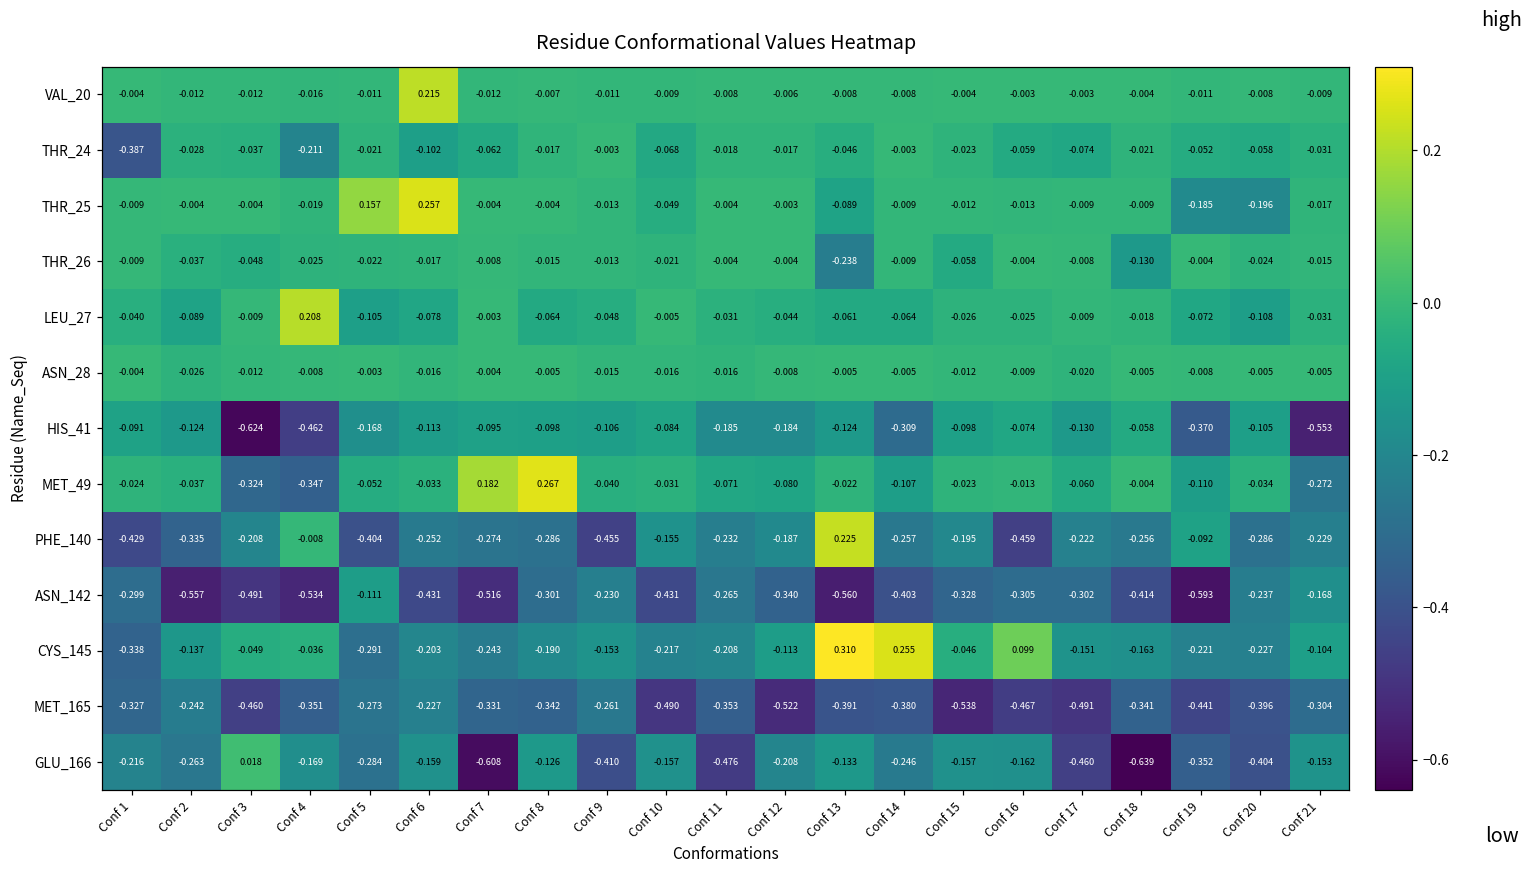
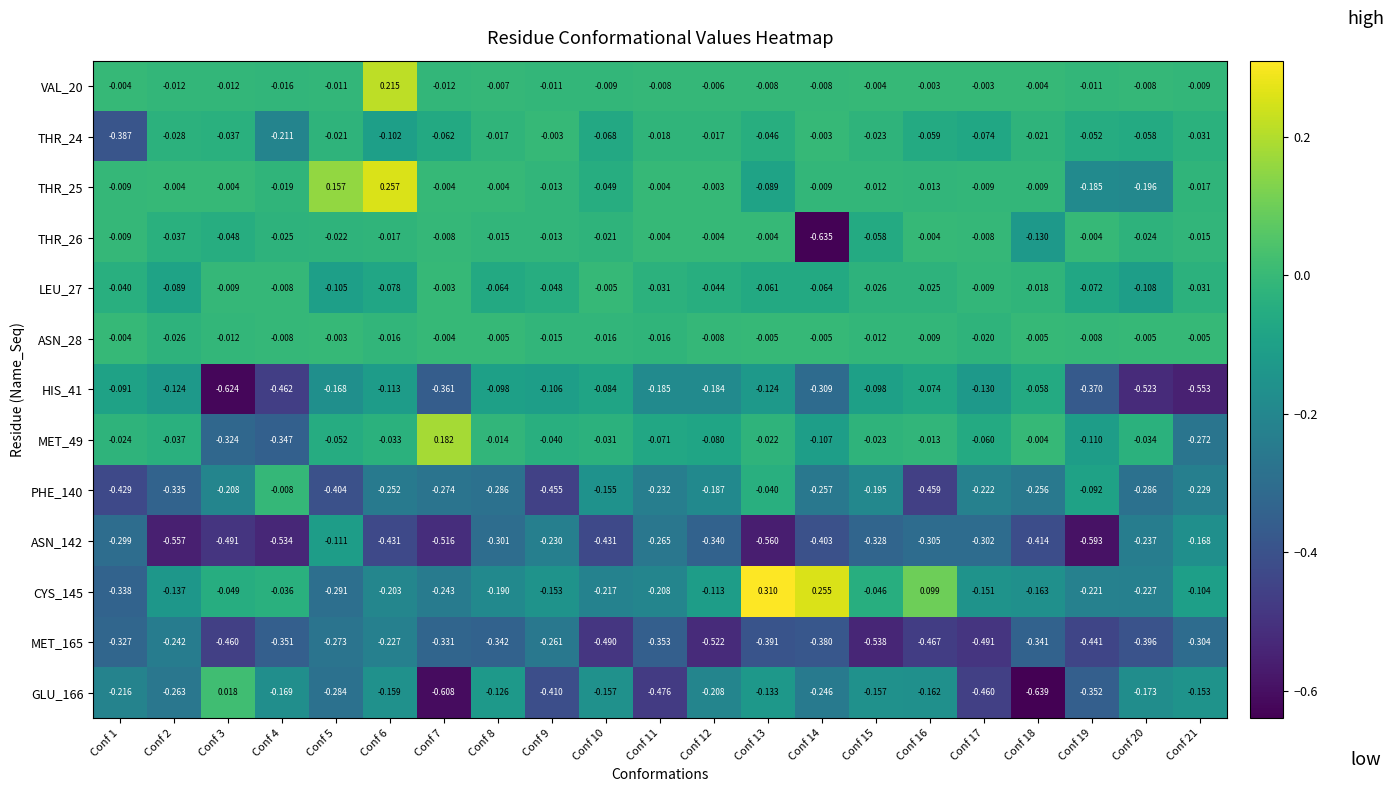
  {
    "THR_26": {
      "Conf 1": -0.009,
      "Conf 2": -0.037,
      "Conf 3": -0.048,
      "Conf 4": -0.025,
      "Conf 5": -0.022,
      "Conf 6": -0.017,
      "Conf 7": -0.008,
      "Conf 8": -0.015,
      "Conf 9": -0.013,
      "Conf 10": -0.021,
      "Conf 11": -0.004,
      "Conf 12": -0.004,
-     "Conf 13": -0.238,
-     "Conf 14": -0.009,
+     "Conf 13": -0.004,
+     "Conf 14": -0.635,
      "Conf 15": -0.058,
      "Conf 16": -0.004,
      "Conf 17": -0.008,
      "Conf 18": -0.130,
      "Conf 19": -0.004,
      "Conf 20": -0.024,
      "Conf 21": -0.015
    },
    "LEU_27": {
      "Conf 1": -0.040,
      "Conf 2": -0.089,
      "Conf 3": -0.009,
-     "Conf 4": 0.208,
+     "Conf 4": -0.008,
      "Conf 5": -0.105,
      "Conf 6": -0.078,
      "Conf 7": -0.003,
      "Conf 8": -0.064,
      "Conf 9": -0.048,
      "Conf 10": -0.005,
      "Conf 11": -0.031,
      "Conf 12": -0.044,
      "Conf 13": -0.061,
      "Conf 14": -0.064,
      "Conf 15": -0.026,
      "Conf 16": -0.025,
      "Conf 17": -0.009,
      "Conf 18": -0.018,
      "Conf 19": -0.072,
      "Conf 20": -0.108,
      "Conf 21": -0.031
    },
    "HIS_41": {
      "Conf 1": -0.091,
      "Conf 2": -0.124,
      "Conf 3": -0.624,
      "Conf 4": -0.462,
      "Conf 5": -0.168,
      "Conf 6": -0.113,
-     "Conf 7": -0.095,
+     "Conf 7": -0.361,
      "Conf 8": -0.098,
      "Conf 9": -0.106,
      "Conf 10": -0.084,
      "Conf 11": -0.185,
      "Conf 12": -0.184,
      "Conf 13": -0.124,
      "Conf 14": -0.309,
      "Conf 15": -0.098,
      "Conf 16": -0.074,
      "Conf 17": -0.130,
      "Conf 18": -0.058,
      "Conf 19": -0.370,
-     "Conf 20": -0.105,
+     "Conf 20": -0.523,
      "Conf 21": -0.553
    },
    "MET_49": {
      "Conf 1": -0.024,
      "Conf 2": -0.037,
      "Conf 3": -0.324,
      "Conf 4": -0.347,
      "Conf 5": -0.052,
      "Conf 6": -0.033,
      "Conf 7": 0.182,
-     "Conf 8": 0.267,
+     "Conf 8": -0.014,
      "Conf 9": -0.040,
      "Conf 10": -0.031,
      "Conf 11": -0.071,
      "Conf 12": -0.080,
      "Conf 13": -0.022,
      "Conf 14": -0.107,
      "Conf 15": -0.023,
      "Conf 16": -0.013,
      "Conf 17": -0.060,
      "Conf 18": -0.004,
      "Conf 19": -0.110,
      "Conf 20": -0.034,
      "Conf 21": -0.272
    },
    "PHE_140": {
      "Conf 1": -0.429,
      "Conf 2": -0.335,
      "Conf 3": -0.208,
      "Conf 4": -0.008,
      "Conf 5": -0.404,
      "Conf 6": -0.252,
      "Conf 7": -0.274,
      "Conf 8": -0.286,
      "Conf 9": -0.455,
      "Conf 10": -0.155,
      "Conf 11": -0.232,
      "Conf 12": -0.187,
-     "Conf 13": 0.225,
+     "Conf 13": -0.040,
      "Conf 14": -0.257,
      "Conf 15": -0.195,
      "Conf 16": -0.459,
      "Conf 17": -0.222,
      "Conf 18": -0.256,
      "Conf 19": -0.092,
      "Conf 20": -0.286,
      "Conf 21": -0.229
    },
    "GLU_166": {
      "Conf 1": -0.216,
      "Conf 2": -0.263,
      "Conf 3": 0.018,
      "Conf 4": -0.169,
      "Conf 5": -0.284,
      "Conf 6": -0.159,
      "Conf 7": -0.608,
      "Conf 8": -0.126,
      "Conf 9": -0.410,
      "Conf 10": -0.157,
      "Conf 11": -0.476,
      "Conf 12": -0.208,
      "Conf 13": -0.133,
      "Conf 14": -0.246,
      "Conf 15": -0.157,
      "Conf 16": -0.162,
      "Conf 17": -0.460,
      "Conf 18": -0.639,
      "Conf 19": -0.352,
-     "Conf 20": -0.404,
+     "Conf 20": -0.173,
      "Conf 21": -0.153
    }
  }
